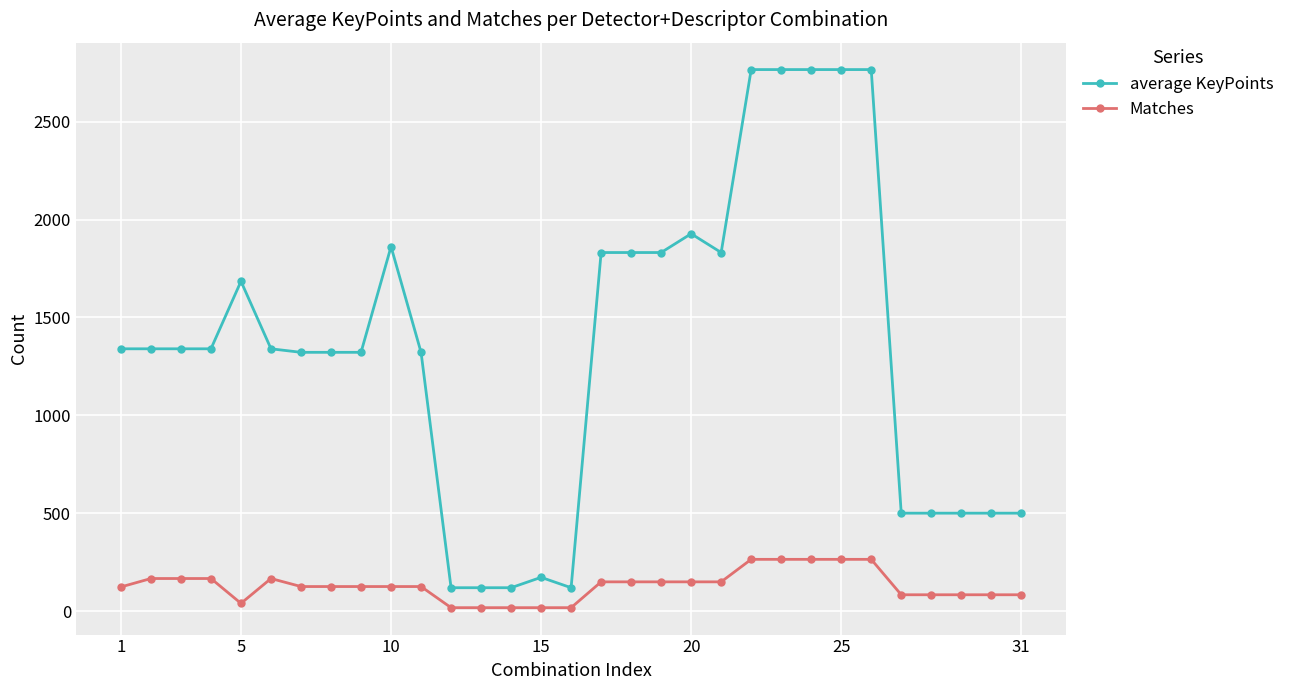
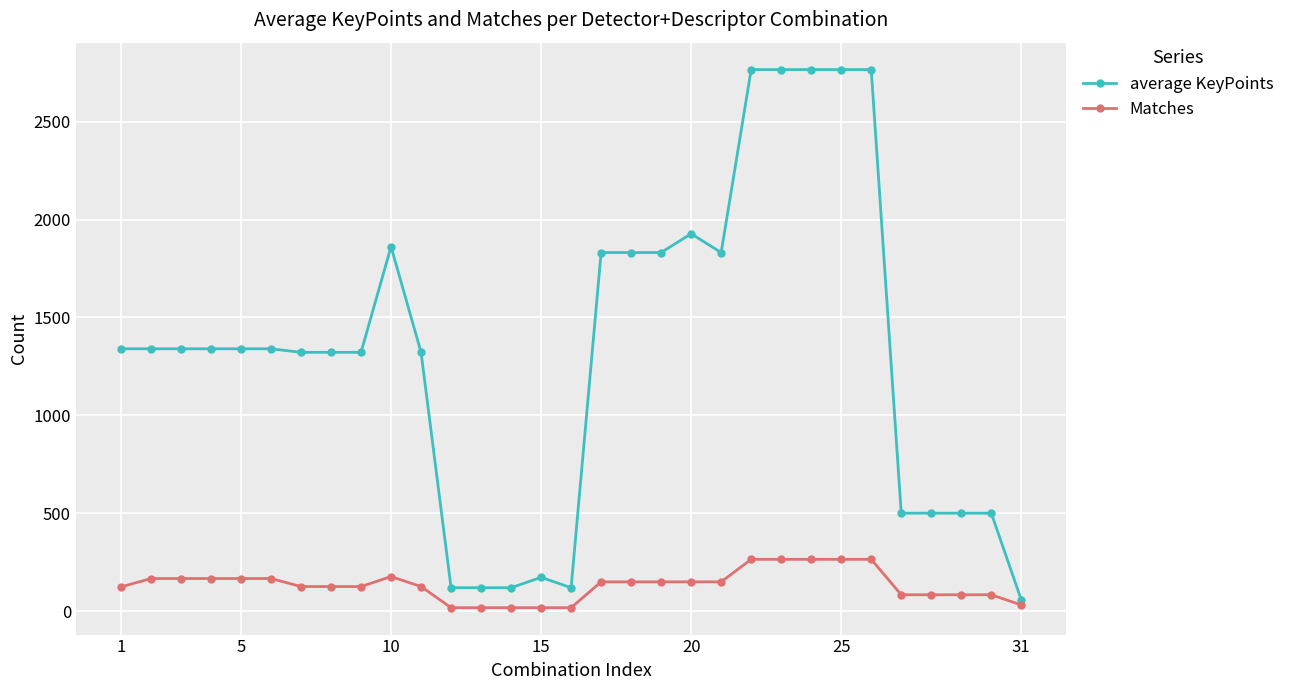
  {
    "average KeyPoints": {
      "1": 1340,
-     "5": 1690,
+     "5": 1340,
      "10": 1860,
      "15": 170,
      "20": 1930,
      "25": 2770,
-     "31": 500
+     "31": 60
    },
    "Matches": {
      "1": 120,
-     "5": 40,
-     "10": 130,
+     "5": 170,
+     "10": 180,
      "15": 20,
      "20": 150,
      "25": 260,
-     "31": 80
+     "31": 30
    }
  }
